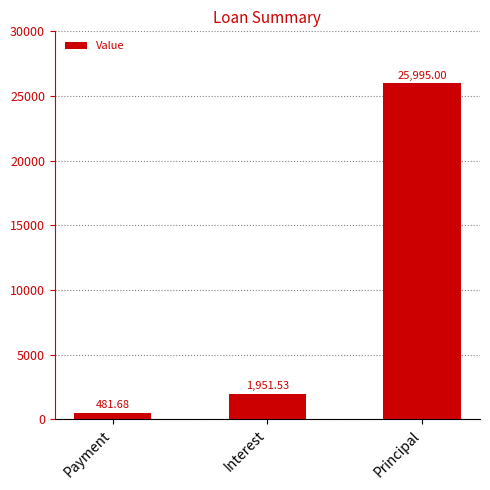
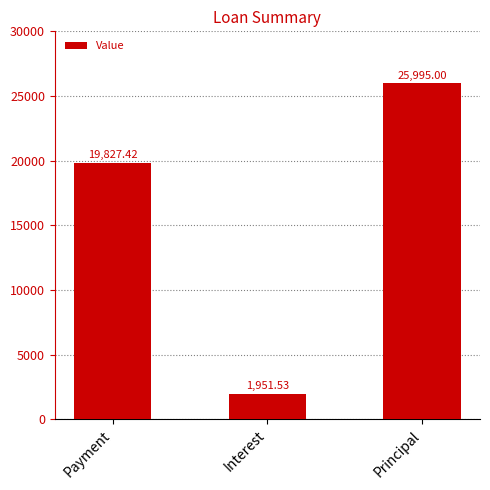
  {
-   "Payment": "481.68",
+   "Payment": "19,827.42",
    "Interest": "1,951.53",
    "Principal": "25,995.00"
  }
